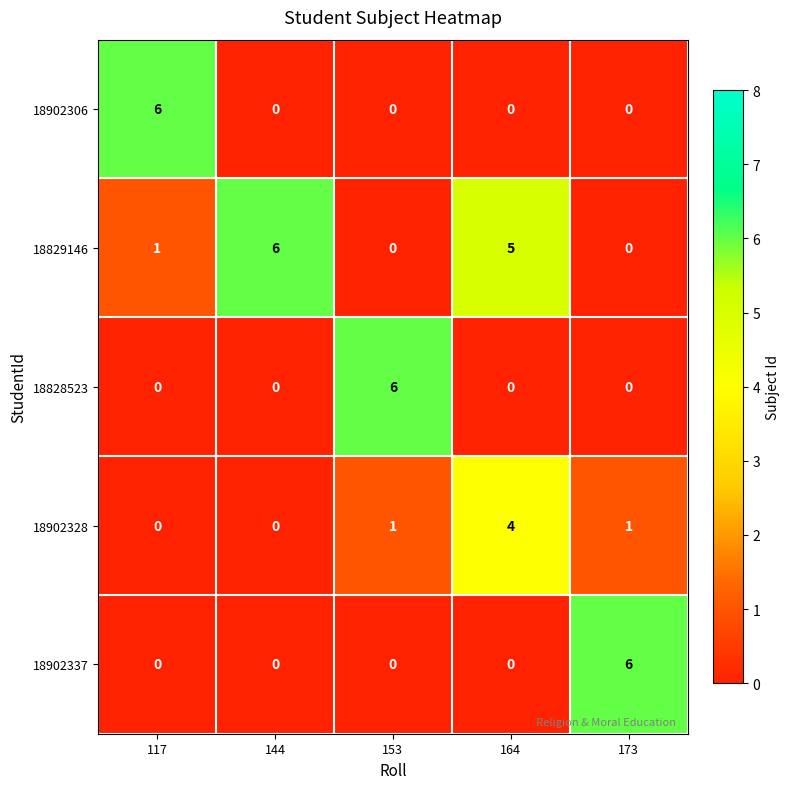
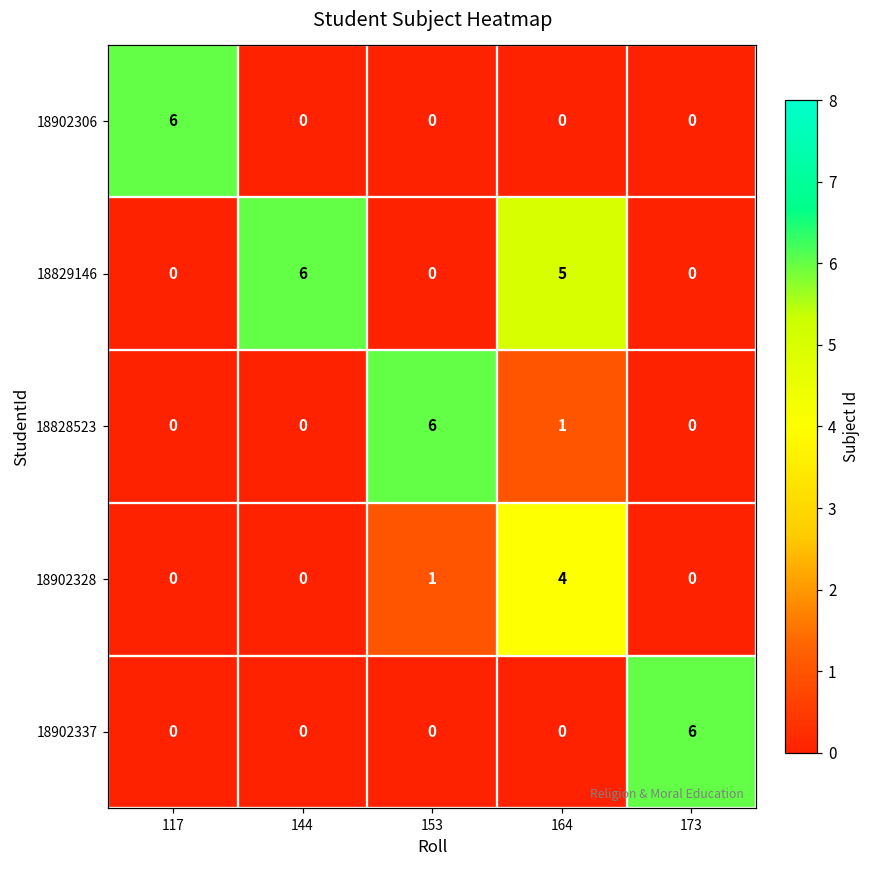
  {
    "18902306": {
      "117": 6,
      "144": 0,
      "153": 0,
      "164": 0,
      "173": 0
    },
    "18829146": {
-     "117": 1,
+     "117": 0,
      "144": 6,
      "153": 0,
      "164": 5,
      "173": 0
    },
    "18828523": {
      "117": 0,
      "144": 0,
      "153": 6,
-     "164": 0,
+     "164": 1,
      "173": 0
    },
    "18902328": {
      "117": 0,
      "144": 0,
      "153": 1,
      "164": 4,
-     "173": 1
+     "173": 0
    },
    "18902337": {
      "117": 0,
      "144": 0,
      "153": 0,
      "164": 0
    }
  }
